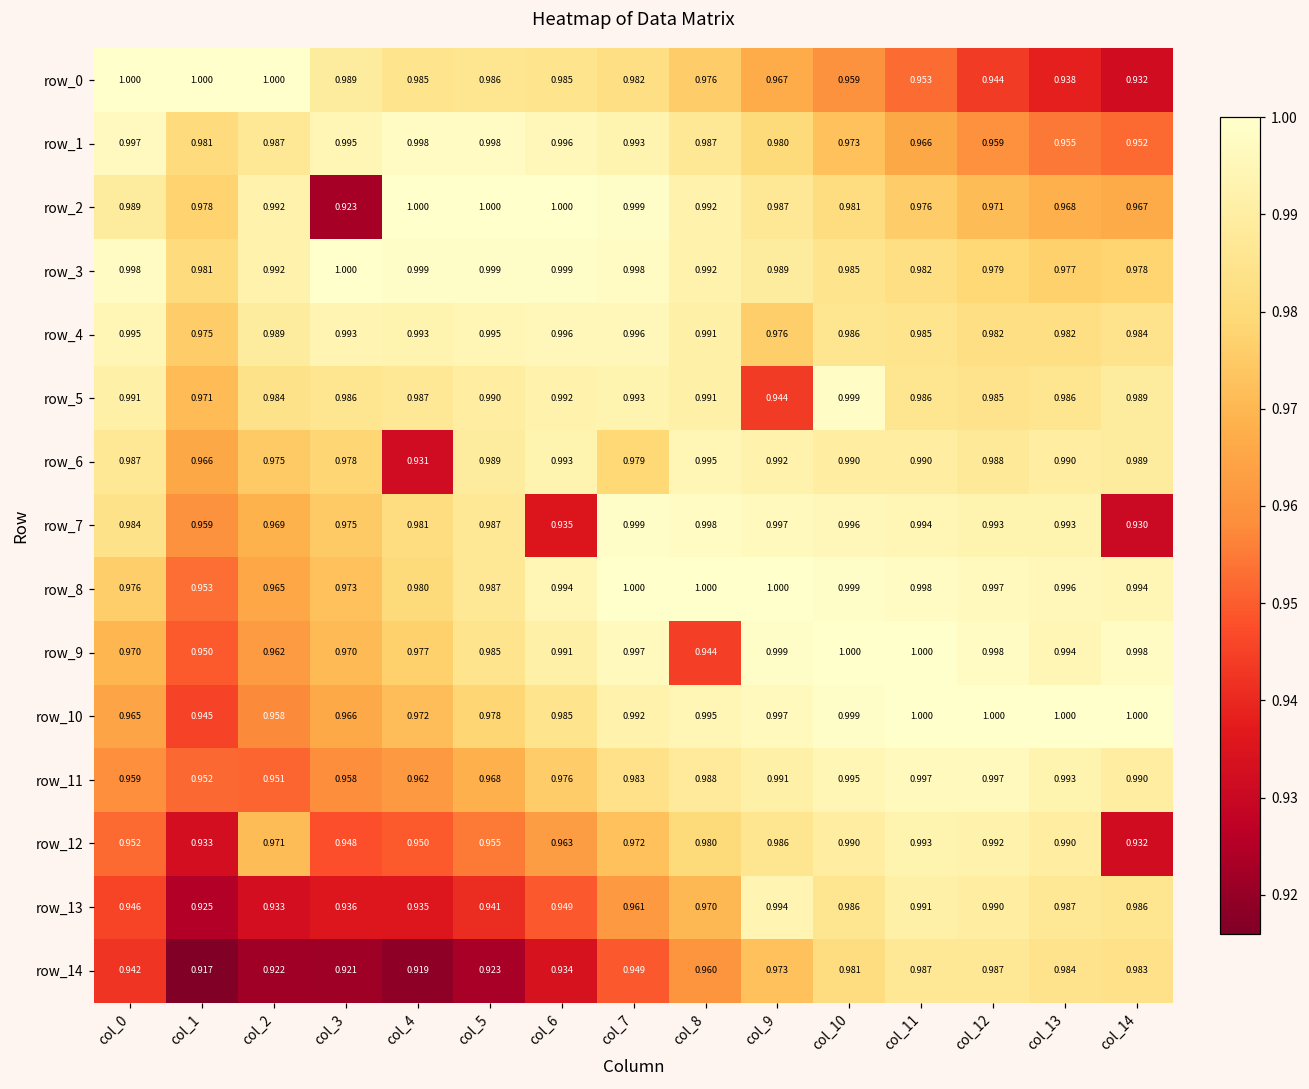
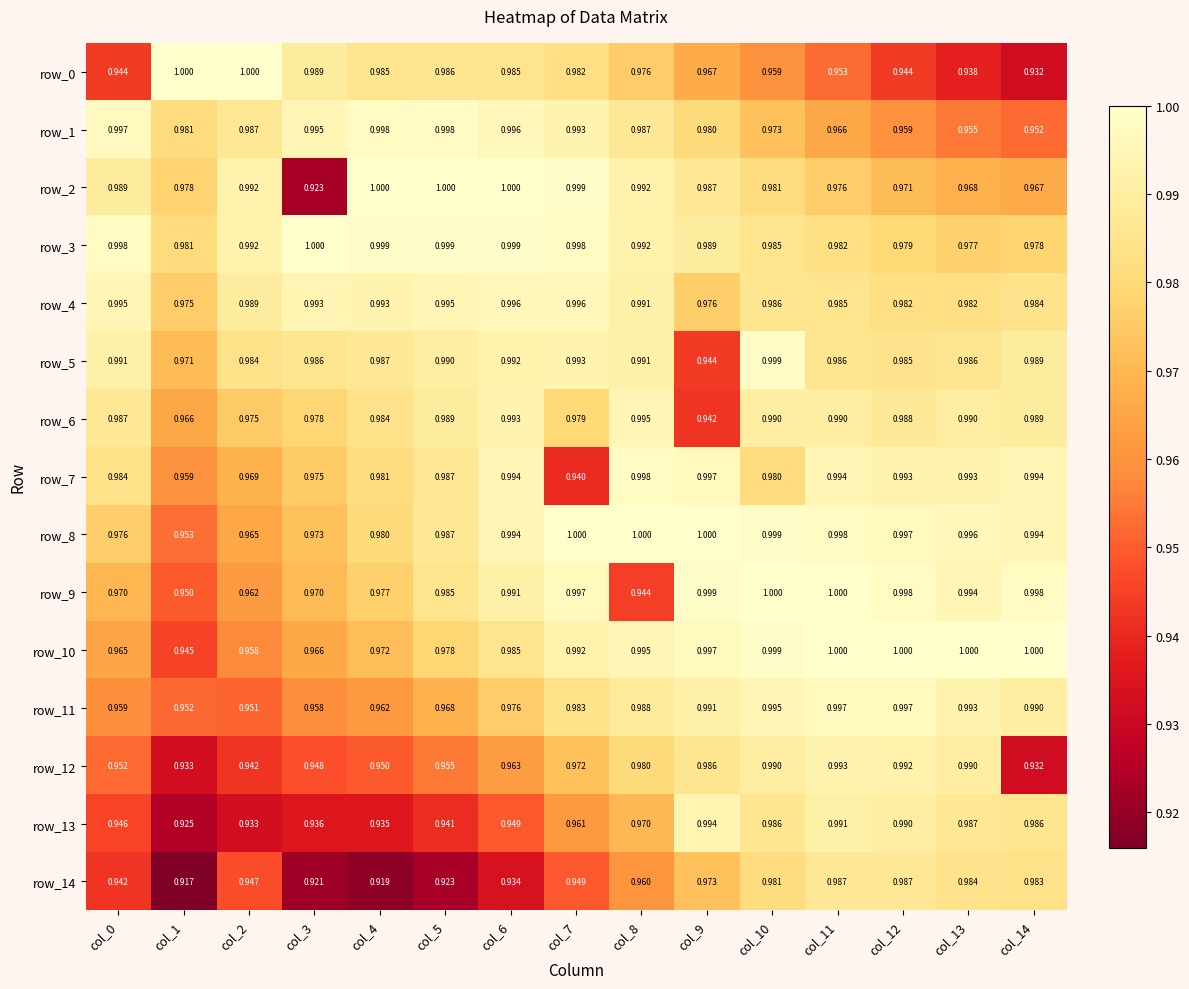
  {
    "row_0": {
-     "col_0": 1.000,
+     "col_0": 0.944,
      "col_1": 1.000,
      "col_2": 1.000,
      "col_3": 0.989,
      "col_4": 0.985,
      "col_5": 0.986,
      "col_6": 0.985,
      "col_7": 0.982,
      "col_8": 0.976,
      "col_9": 0.967,
      "col_10": 0.959,
      "col_11": 0.953,
      "col_12": 0.944,
      "col_13": 0.938,
      "col_14": 0.932
    },
    "row_6": {
      "col_0": 0.987,
      "col_1": 0.966,
      "col_2": 0.975,
      "col_3": 0.978,
-     "col_4": 0.931,
+     "col_4": 0.984,
      "col_5": 0.989,
      "col_6": 0.993,
      "col_7": 0.979,
      "col_8": 0.995,
-     "col_9": 0.992,
+     "col_9": 0.942,
      "col_10": 0.990,
      "col_11": 0.990,
      "col_12": 0.988,
      "col_13": 0.990,
      "col_14": 0.989
    },
    "row_7": {
      "col_0": 0.984,
      "col_1": 0.959,
      "col_2": 0.969,
      "col_3": 0.975,
      "col_4": 0.981,
      "col_5": 0.987,
-     "col_6": 0.935,
-     "col_7": 0.999,
+     "col_6": 0.994,
+     "col_7": 0.940,
      "col_8": 0.998,
      "col_9": 0.997,
-     "col_10": 0.996,
+     "col_10": 0.980,
      "col_11": 0.994,
      "col_12": 0.993,
      "col_13": 0.993,
-     "col_14": 0.930
+     "col_14": 0.994
    },
    "row_12": {
      "col_0": 0.952,
      "col_1": 0.933,
-     "col_2": 0.971,
+     "col_2": 0.942,
      "col_3": 0.948,
      "col_4": 0.950,
      "col_5": 0.955,
      "col_6": 0.963,
      "col_7": 0.972,
      "col_8": 0.980,
      "col_9": 0.986,
      "col_10": 0.990,
      "col_11": 0.993,
      "col_12": 0.992,
      "col_13": 0.990,
      "col_14": 0.932
    },
    "row_14": {
      "col_0": 0.942,
      "col_1": 0.917,
-     "col_2": 0.922,
+     "col_2": 0.947,
      "col_3": 0.921,
      "col_4": 0.919,
      "col_5": 0.923,
      "col_6": 0.934,
      "col_7": 0.949,
      "col_8": 0.960,
      "col_9": 0.973,
      "col_10": 0.981,
      "col_11": 0.987,
      "col_12": 0.987,
      "col_13": 0.984,
      "col_14": 0.983
    }
  }
